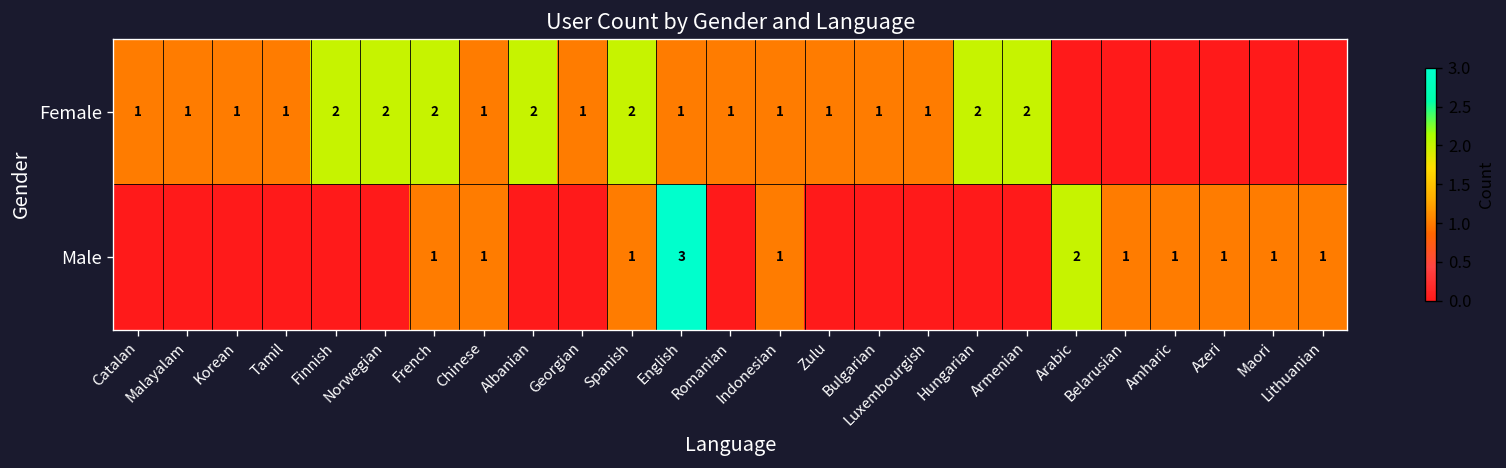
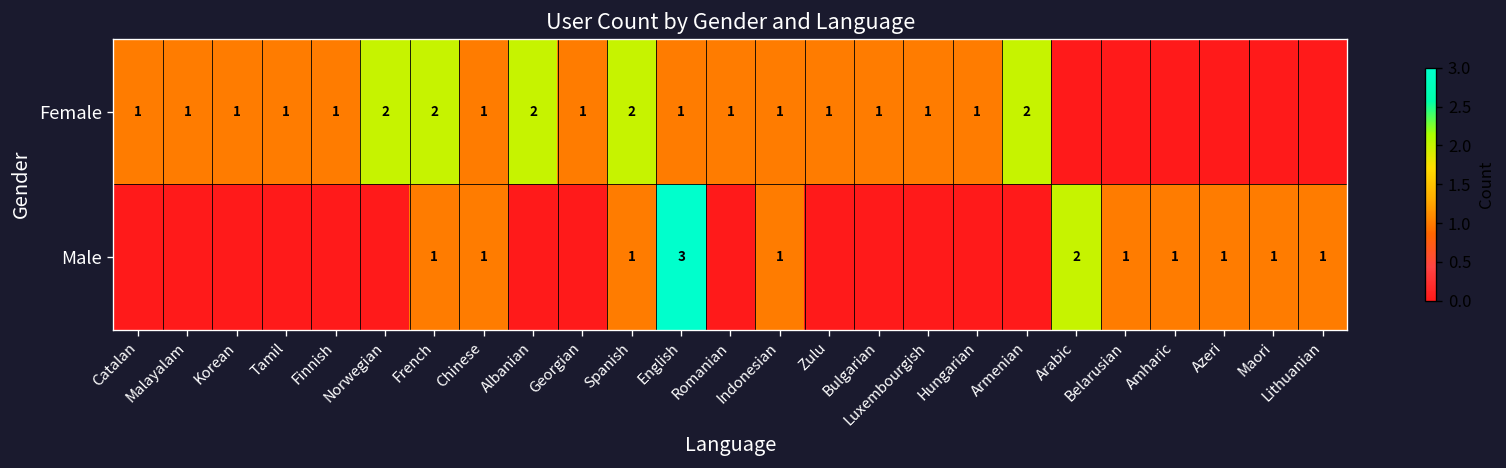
  {
    "Female": {
      "Catalan": 1,
      "Malayalam": 1,
      "Korean": 1,
      "Tamil": 1,
-     "Finnish": 2,
+     "Finnish": 1,
      "Norwegian": 2,
      "French": 2,
      "Chinese": 1,
      "Albanian": 2,
      "Georgian": 1,
      "Spanish": 2,
      "English": 1,
      "Romanian": 1,
      "Indonesian": 1,
      "Zulu": 1,
      "Bulgarian": 1,
      "Luxembourgish": 1,
-     "Hungarian": 2,
+     "Hungarian": 1,
      "Armenian": 2
    },
    "Male": {
      "French": 1,
      "Chinese": 1,
      "Spanish": 1,
      "English": 3,
      "Indonesian": 1,
      "Arabic": 2,
      "Belarusian": 1,
      "Amharic": 1,
      "Azeri": 1,
      "Maori": 1,
      "Lithuanian": 1
    }
  }
